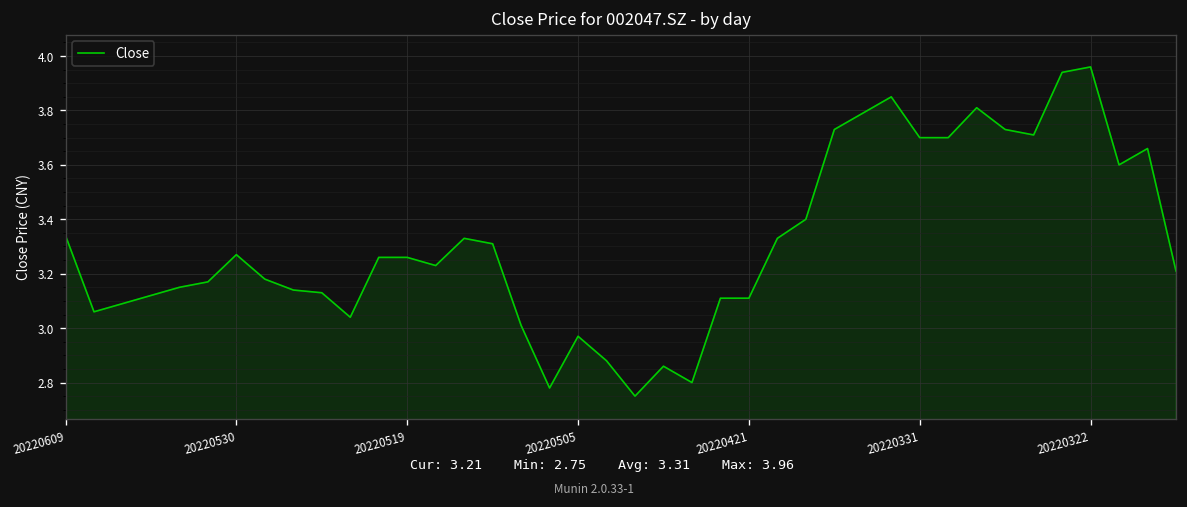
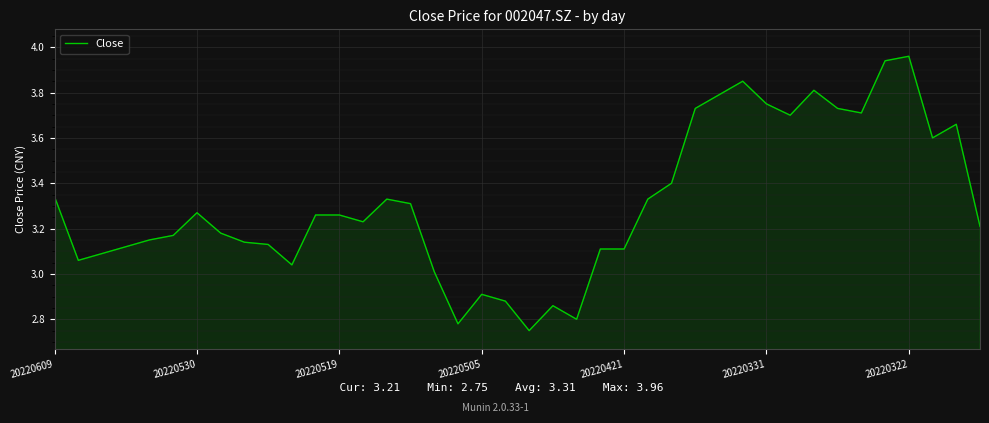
  {
    "20220609": 3.34,
    "20220530": 3.27,
    "20220519": 3.26,
-   "20220505": 2.97,
+   "20220505": 2.91,
    "20220421": 3.11,
-   "20220331": 3.70,
+   "20220331": 3.75,
    "20220322": 3.96
  }
